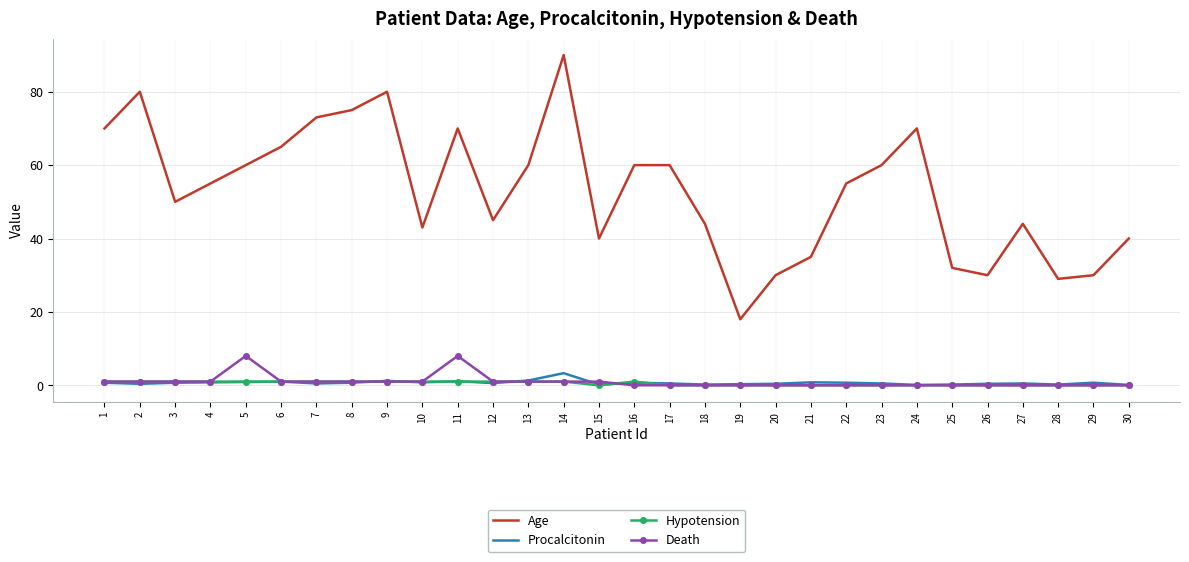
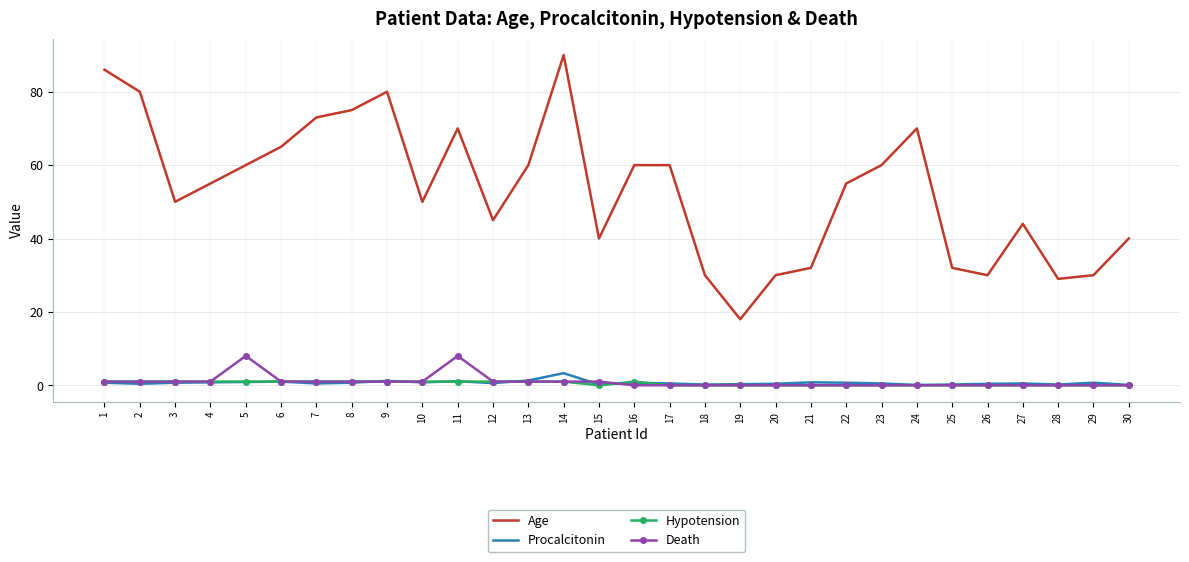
  {
    "Age": {
-     "1": 70,
+     "1": 86,
      "2": 80,
      "3": 50,
      "4": 55,
      "5": 60,
      "6": 65,
      "7": 73,
      "8": 75,
      "9": 80,
-     "10": 43,
+     "10": 50,
      "11": 70,
      "12": 45,
      "13": 60,
      "14": 90,
      "15": 40,
      "16": 60,
      "17": 60,
-     "18": 44,
+     "18": 30,
      "19": 18,
      "20": 30,
-     "21": 35,
+     "21": 32,
      "22": 55,
      "23": 60,
      "24": 70,
      "25": 32,
      "26": 30,
      "27": 44,
      "28": 29,
      "29": 30,
      "30": 40
    },
    "Procalcitonin": {
      "14": 3,
      "21": 1
    },
    "Death": {
      "5": 8,
      "11": 8,
      "15": 1
    }
  }
